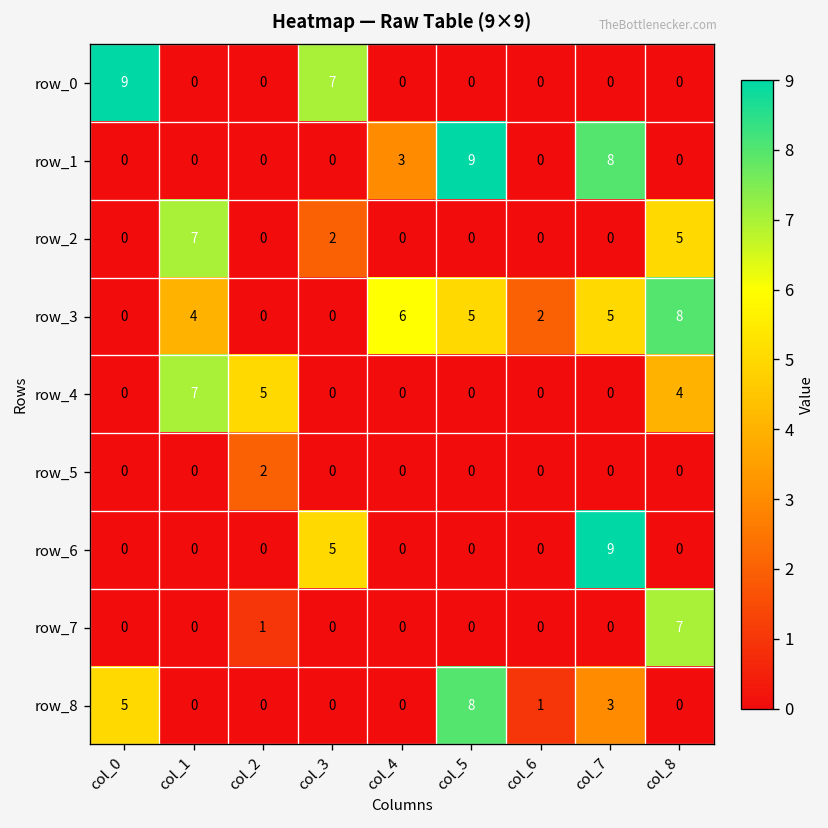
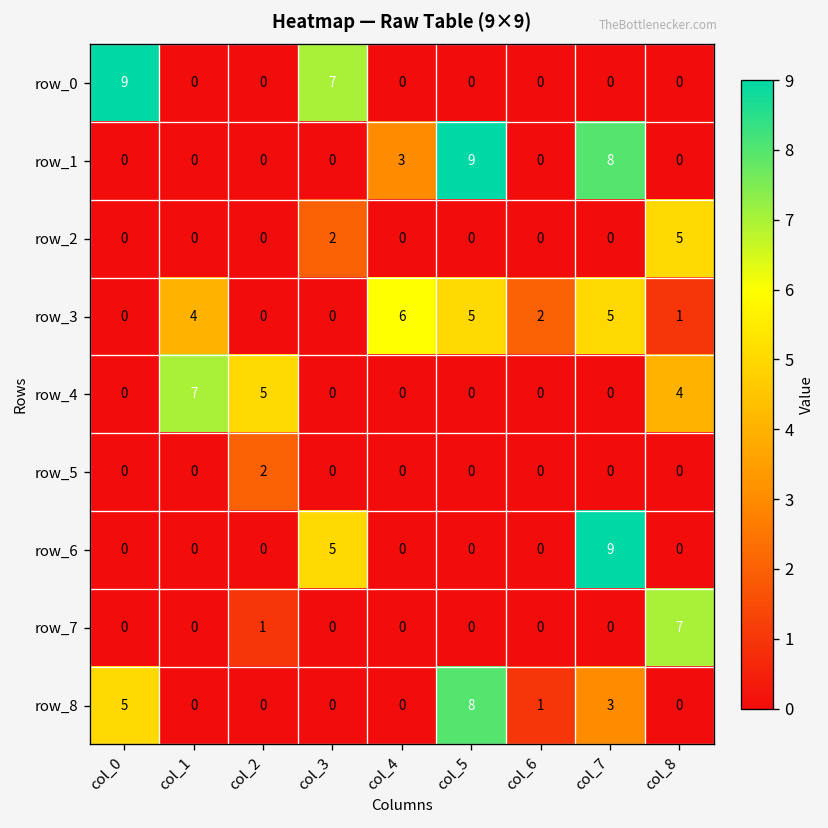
  {
    "row_0": {
      "col_0": 9,
      "col_1": 0,
      "col_2": 0,
      "col_3": 7,
      "col_4": 0,
      "col_5": 0,
      "col_6": 0,
      "col_7": 0,
      "col_8": 0
    },
    "row_1": {
      "col_0": 0,
      "col_1": 0,
      "col_2": 0,
      "col_3": 0,
      "col_4": 3,
      "col_5": 9,
      "col_6": 0,
      "col_7": 8,
      "col_8": 0
    },
    "row_2": {
      "col_0": 0,
-     "col_1": 7,
+     "col_1": 0,
      "col_2": 0,
      "col_3": 2,
      "col_4": 0,
      "col_5": 0,
      "col_6": 0,
      "col_7": 0,
      "col_8": 5
    },
    "row_3": {
      "col_0": 0,
      "col_1": 4,
      "col_2": 0,
      "col_3": 0,
      "col_4": 6,
      "col_5": 5,
      "col_6": 2,
      "col_7": 5,
-     "col_8": 8
+     "col_8": 1
    },
    "row_4": {
      "col_0": 0,
      "col_1": 7,
      "col_2": 5,
      "col_3": 0,
      "col_4": 0,
      "col_5": 0,
      "col_6": 0,
      "col_7": 0,
      "col_8": 4
    },
    "row_5": {
      "col_0": 0,
      "col_1": 0,
      "col_2": 2,
      "col_3": 0,
      "col_4": 0,
      "col_5": 0,
      "col_6": 0,
      "col_7": 0,
      "col_8": 0
    },
    "row_6": {
      "col_0": 0,
      "col_1": 0,
      "col_2": 0,
      "col_3": 5,
      "col_4": 0,
      "col_5": 0,
      "col_6": 0,
      "col_7": 9,
      "col_8": 0
    },
    "row_7": {
      "col_0": 0,
      "col_1": 0,
      "col_2": 1,
      "col_3": 0,
      "col_4": 0,
      "col_5": 0,
      "col_6": 0,
      "col_7": 0,
      "col_8": 7
    },
    "row_8": {
      "col_0": 5,
      "col_1": 0,
      "col_2": 0,
      "col_3": 0,
      "col_4": 0,
      "col_5": 8,
      "col_6": 1,
      "col_7": 3,
      "col_8": 0
    }
  }
